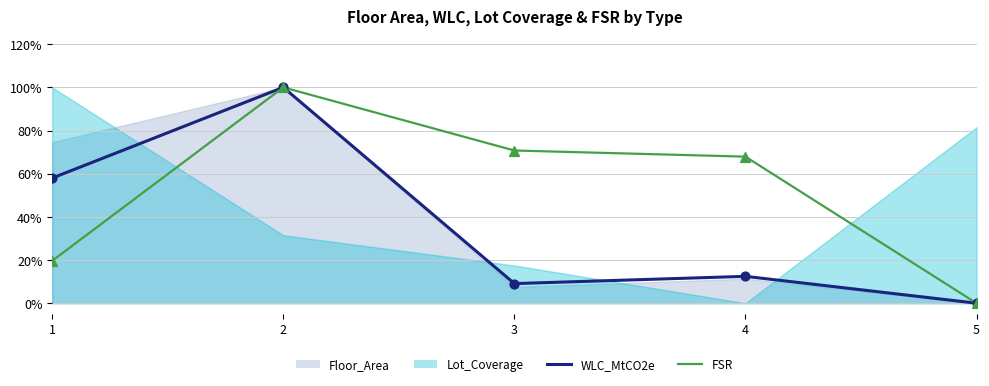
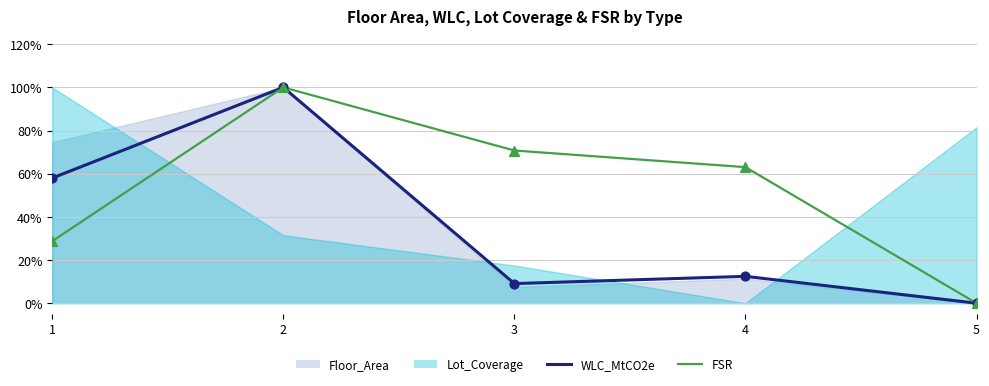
  {
    "WLC_MtCO2e": {
      "1": "58%",
      "3": "9%"
    },
    "Floor_Area": {
      "1": "75%",
      "3": "8%"
    },
    "FSR": {
-     "1": "20%",
+     "1": "29%",
      "3": "71%",
-     "4": "68%"
+     "4": "63%"
    },
    "Lot_Coverage": {
      "1": "100%",
      "2": "31%",
      "3": "17%",
      "4": "0%",
      "5": "81%"
    }
  }
